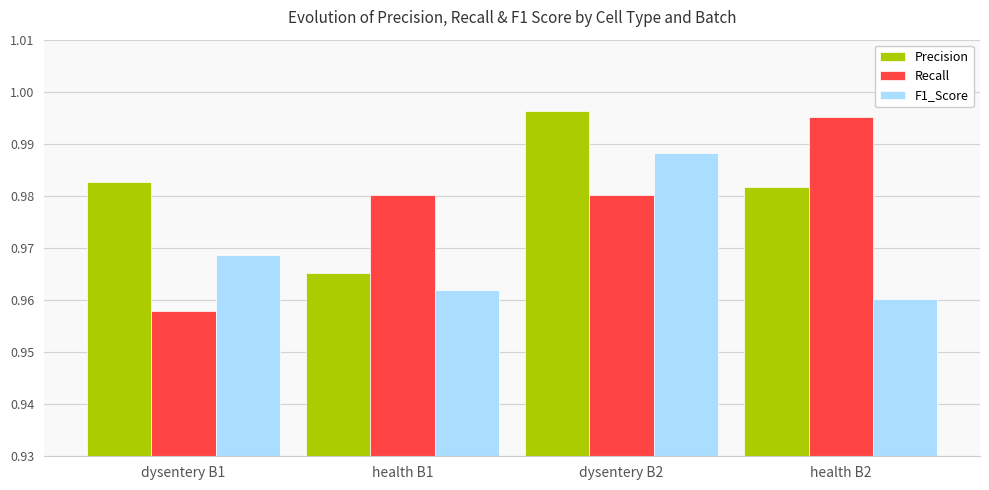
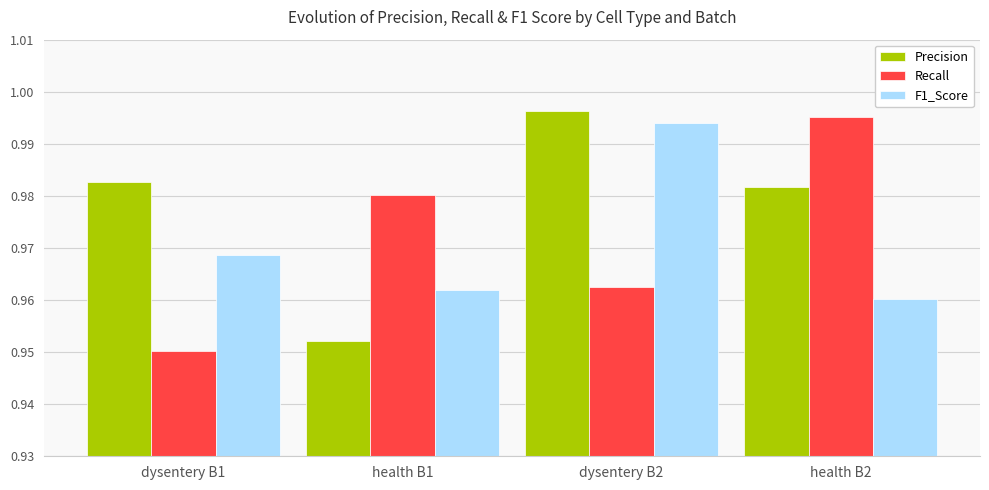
  {
    "Precision": {
      "dysentery B1": 0.983,
-     "health B1": 0.965,
+     "health B1": 0.952,
      "dysentery B2": 0.996,
      "health B2": 0.982
    },
    "Recall": {
-     "dysentery B1": 0.958,
+     "dysentery B1": 0.950,
      "health B1": 0.980,
-     "dysentery B2": 0.980,
+     "dysentery B2": 0.963,
      "health B2": 0.995
    },
    "F1_Score": {
      "dysentery B1": 0.969,
      "health B1": 0.962,
-     "dysentery B2": 0.988,
+     "dysentery B2": 0.994,
      "health B2": 0.960
    }
  }
